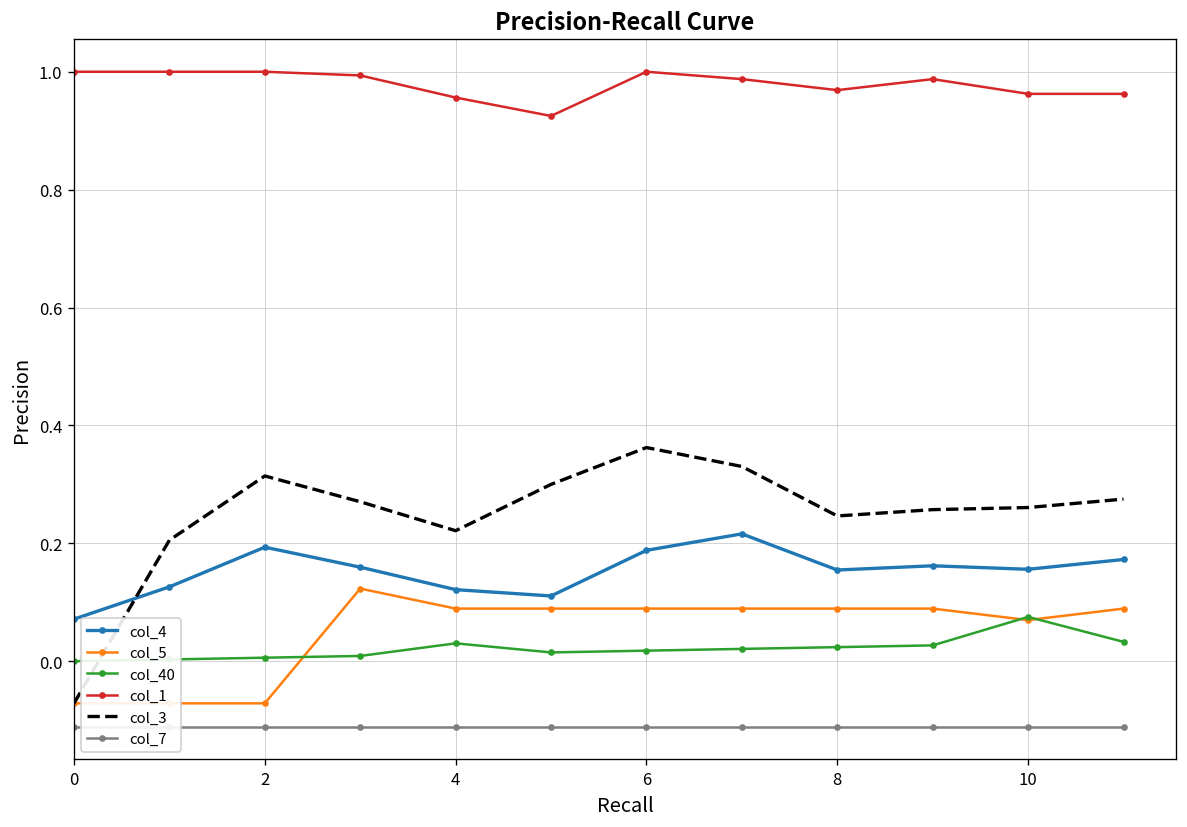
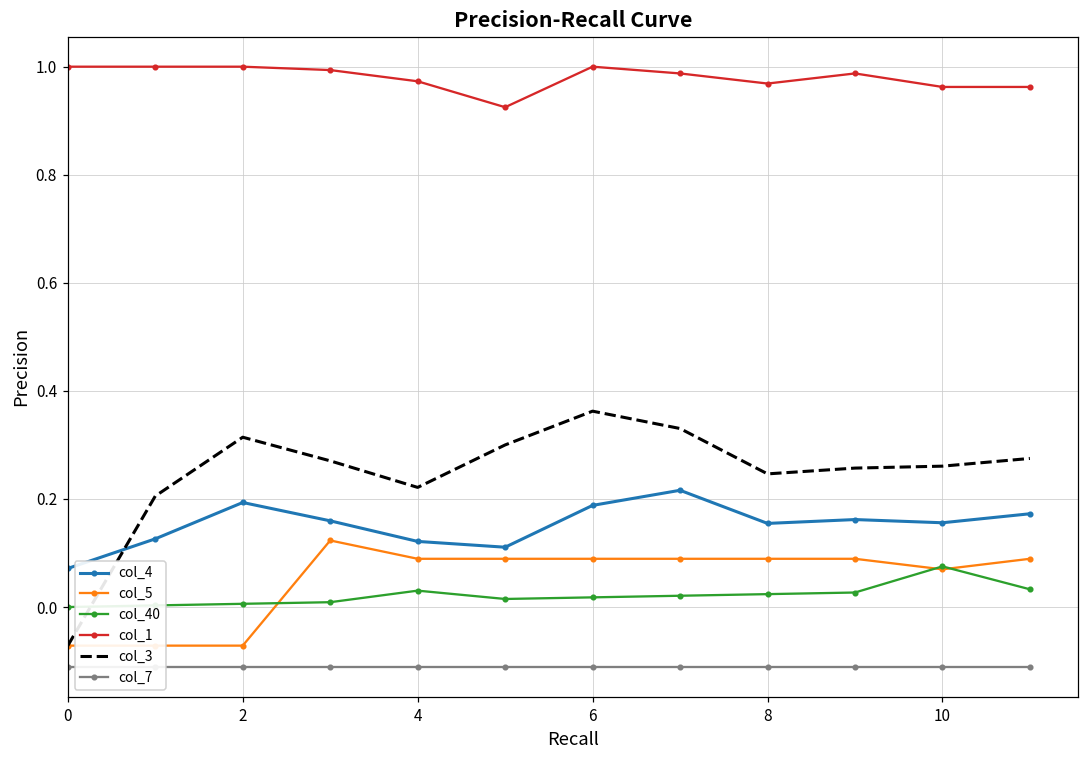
  {
    "col_4": {
      "0": 0.07,
      "2": 0.19,
      "4": 0.12,
      "6": 0.19,
      "8": 0.15,
      "10": 0.16
    },
    "col_5": {
      "2": -0.07,
      "4": 0.09,
      "6": 0.09,
      "8": 0.09,
      "10": 0.07
    },
    "col_40": {
      "0": 0.00,
      "2": 0.01,
      "4": 0.03,
      "6": 0.02,
      "8": 0.02,
      "10": 0.08
    },
    "col_1": {
      "0": 1.00,
      "2": 1.00,
-     "4": 0.96,
+     "4": 0.97,
      "6": 1.00,
      "8": 0.97,
      "10": 0.96
    },
    "col_3": {
      "2": 0.31,
      "4": 0.22,
      "6": 0.36,
      "8": 0.25,
      "10": 0.26
    },
    "col_7": {
      "0": -0.11,
      "2": -0.11,
      "4": -0.11,
      "6": -0.11,
      "8": -0.11,
      "10": -0.11
    }
  }
